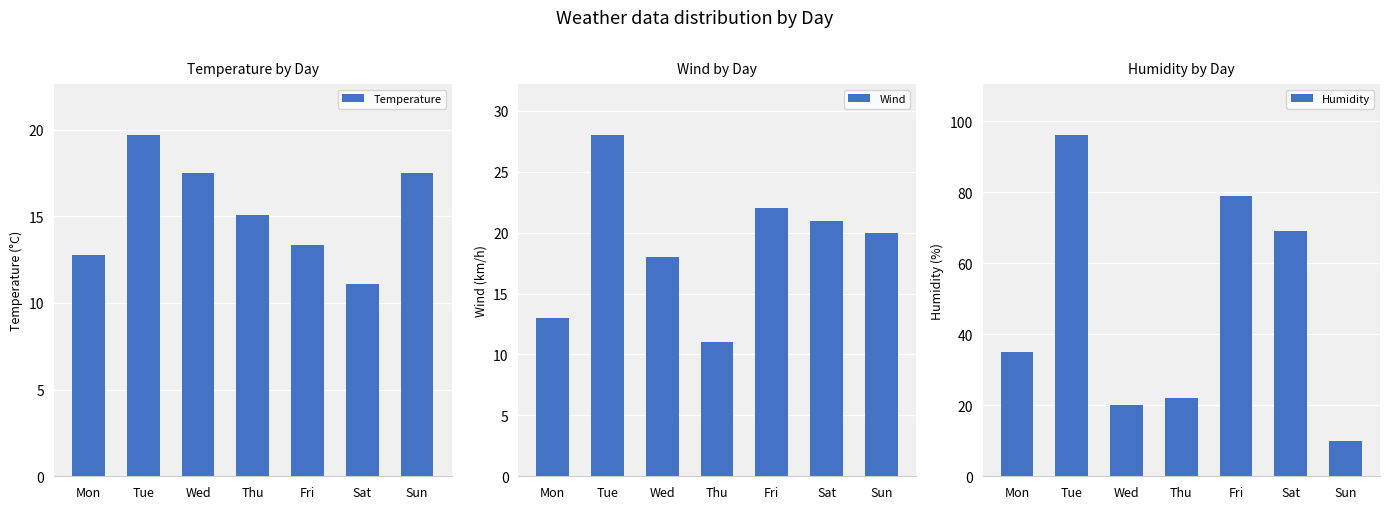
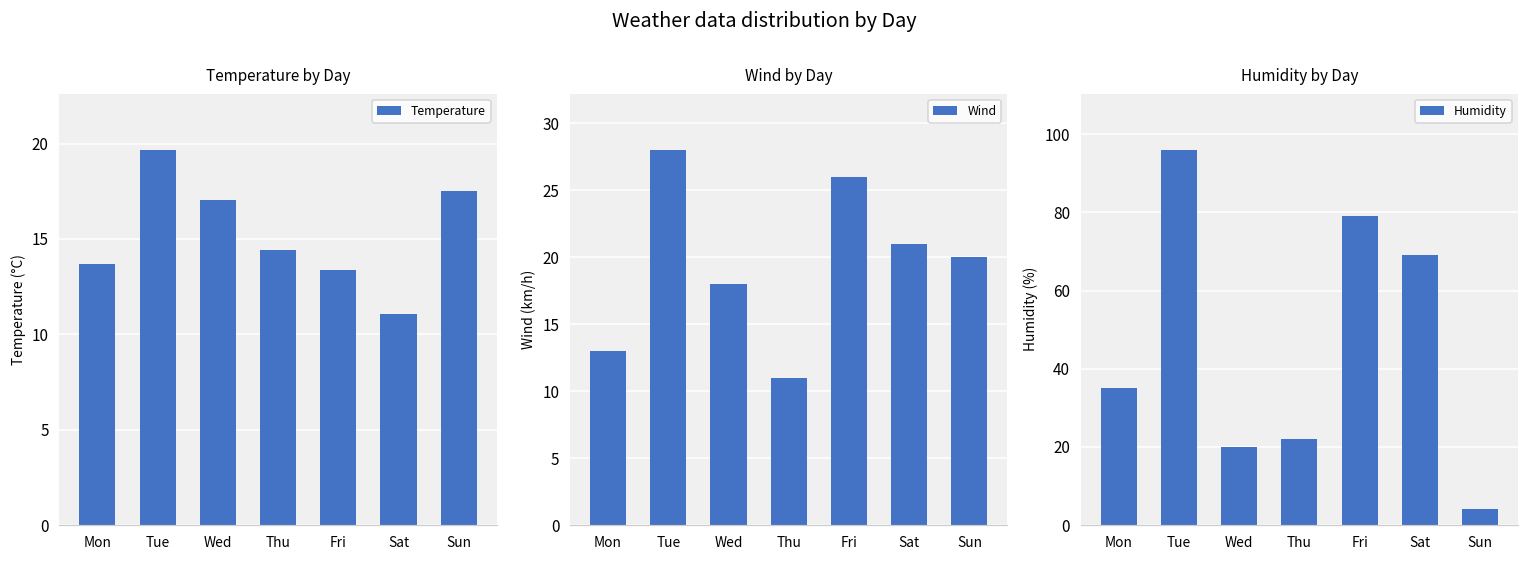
  {
    "Temperature by Day": {
-     "Mon": 12.8,
+     "Mon": 13.7,
      "Tue": 19.7,
-     "Wed": 17.5,
-     "Thu": 15.1,
+     "Wed": 17.0,
+     "Thu": 14.4,
      "Fri": 13.4,
      "Sat": 11.1,
      "Sun": 17.5
    },
    "Wind by Day": {
      "Mon": 13,
      "Tue": 28,
      "Wed": 18,
      "Thu": 11,
-     "Fri": 22,
+     "Fri": 26,
      "Sat": 21,
      "Sun": 20
    },
    "Humidity by Day": {
      "Mon": 35,
      "Tue": 96,
      "Wed": 20,
      "Thu": 22,
      "Fri": 79,
      "Sat": 69,
-     "Sun": 10
+     "Sun": 4
    }
  }
